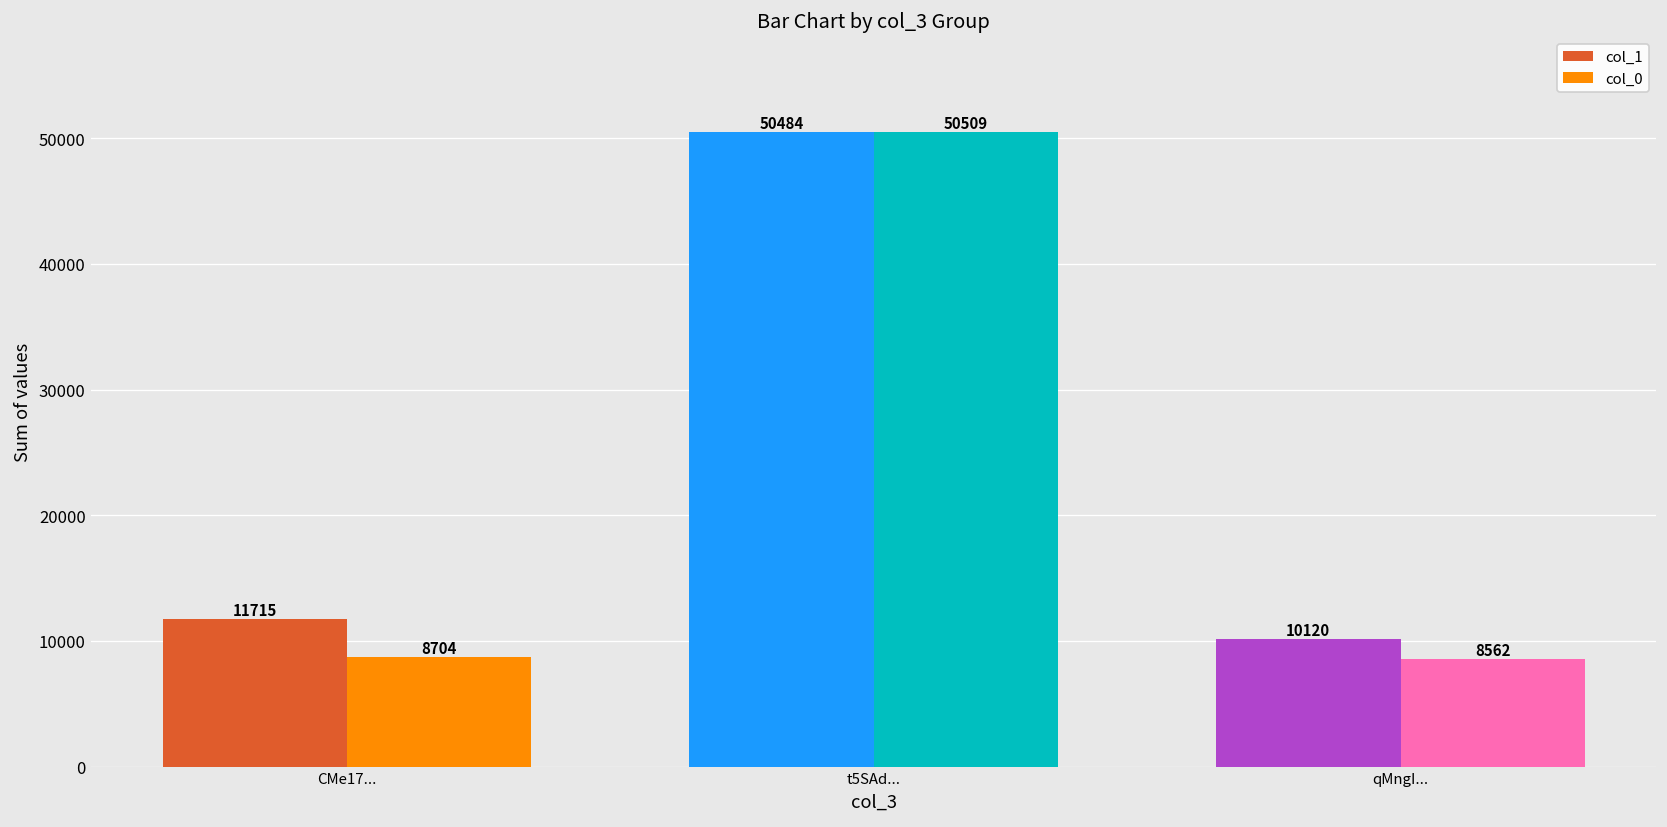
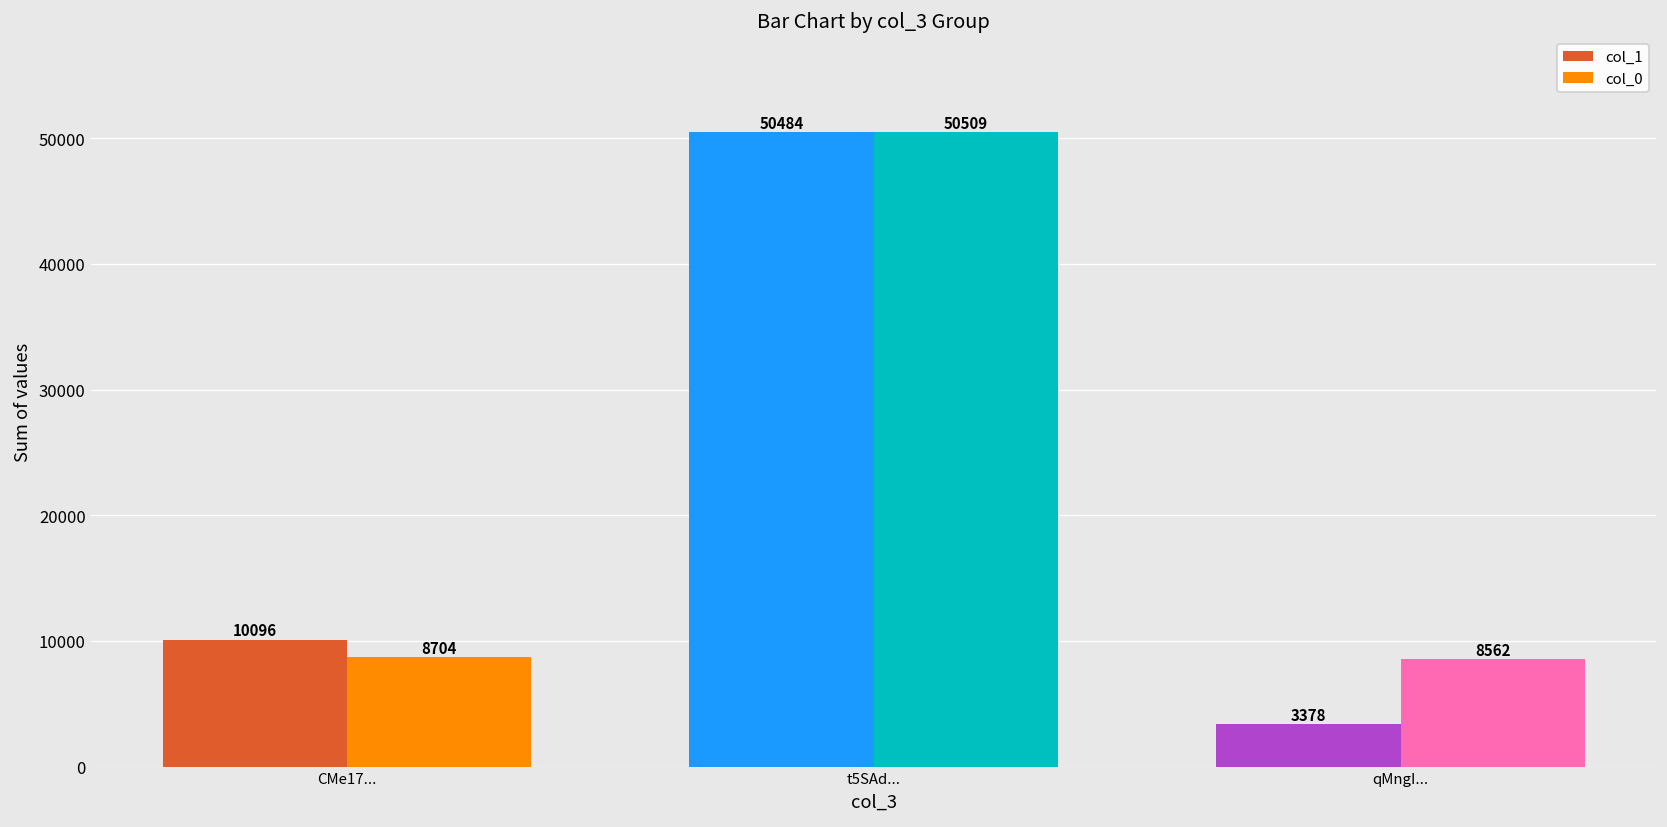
  {
    "col_1": {
-     "CMe17...": 11715,
+     "CMe17...": 10096,
      "t5SAd...": 50484,
-     "qMngI...": 10120
+     "qMngI...": 3378
    },
    "col_0": {
      "CMe17...": 8704,
      "t5SAd...": 50509,
      "qMngI...": 8562
    }
  }
